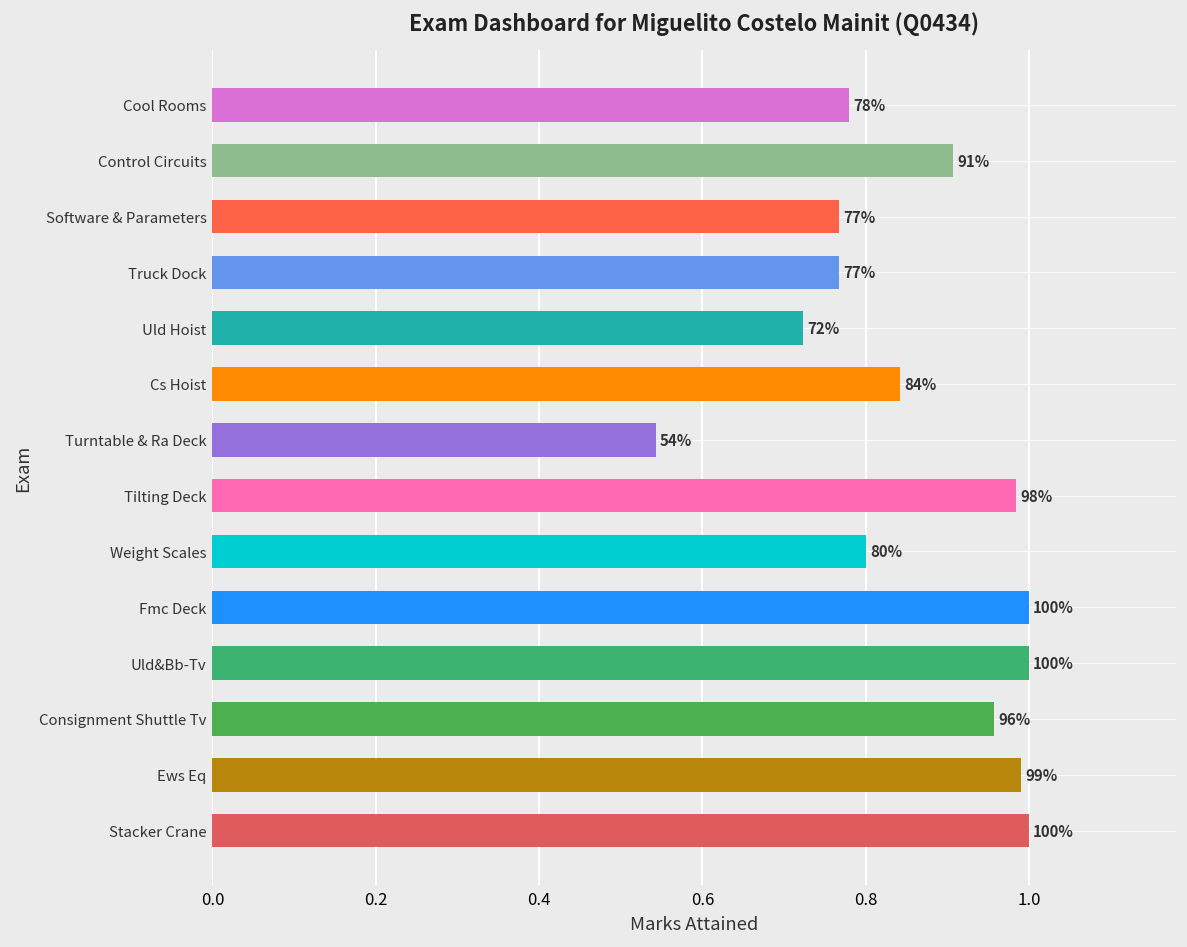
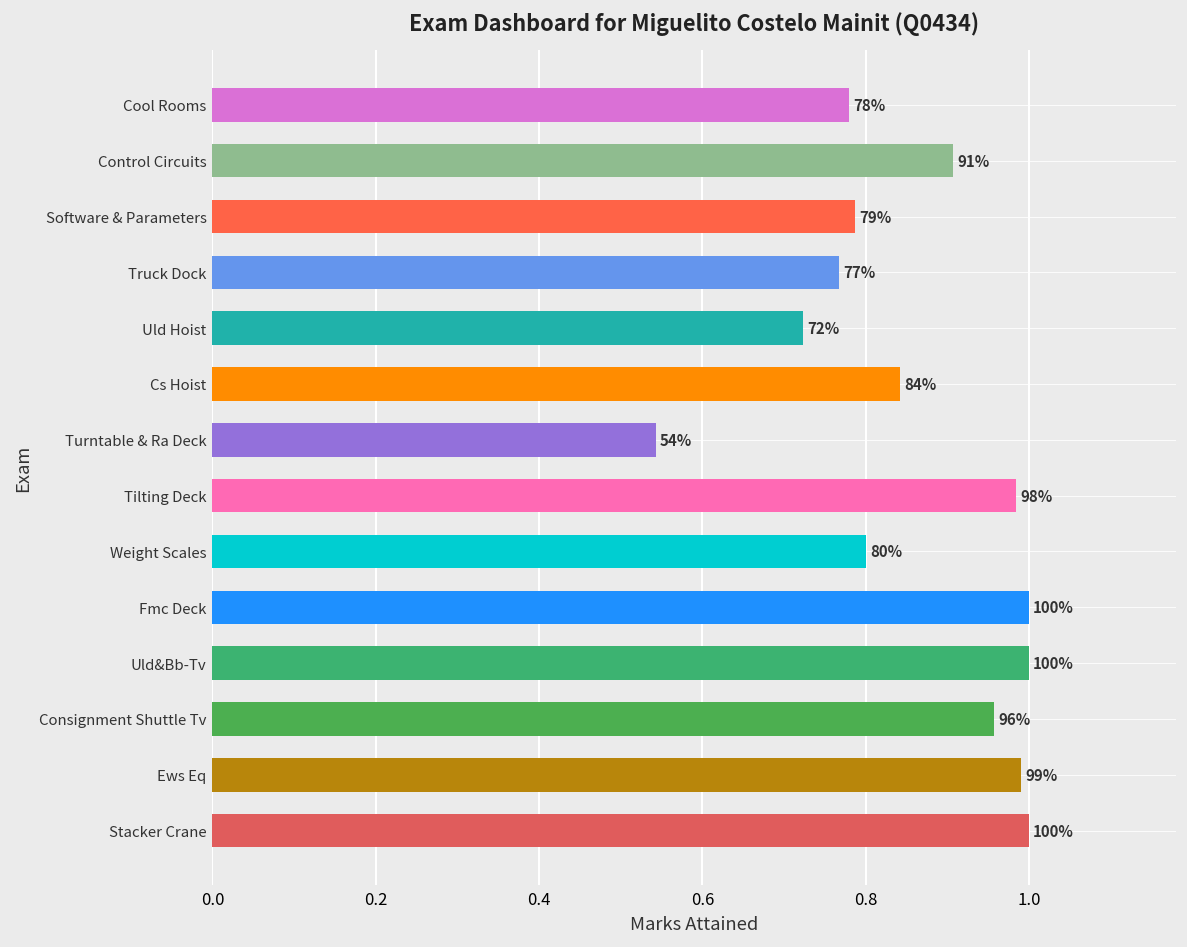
  {
    "Cool Rooms": "78%",
    "Control Circuits": "91%",
-   "Software & Parameters": "77%",
+   "Software & Parameters": "79%",
    "Truck Dock": "77%",
    "Uld Hoist": "72%",
    "Cs Hoist": "84%",
    "Turntable & Ra Deck": "54%",
    "Tilting Deck": "98%",
    "Weight Scales": "80%",
    "Fmc Deck": "100%",
    "Uld&Bb-Tv": "100%",
    "Consignment Shuttle Tv": "96%",
    "Ews Eq": "99%",
    "Stacker Crane": "100%"
  }
